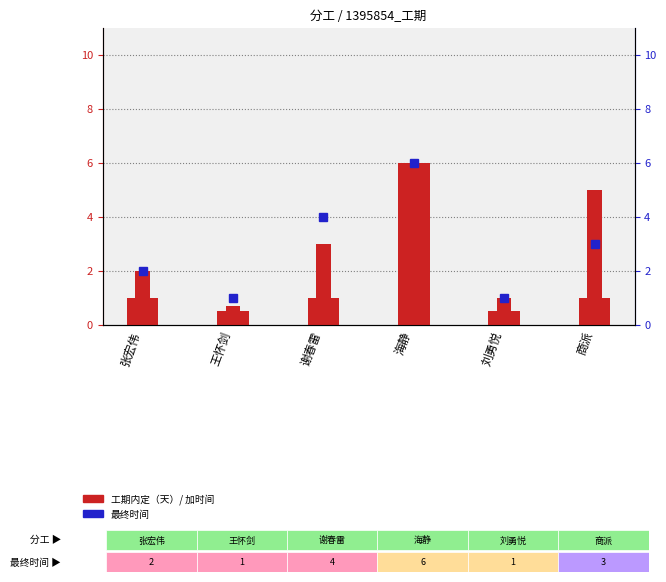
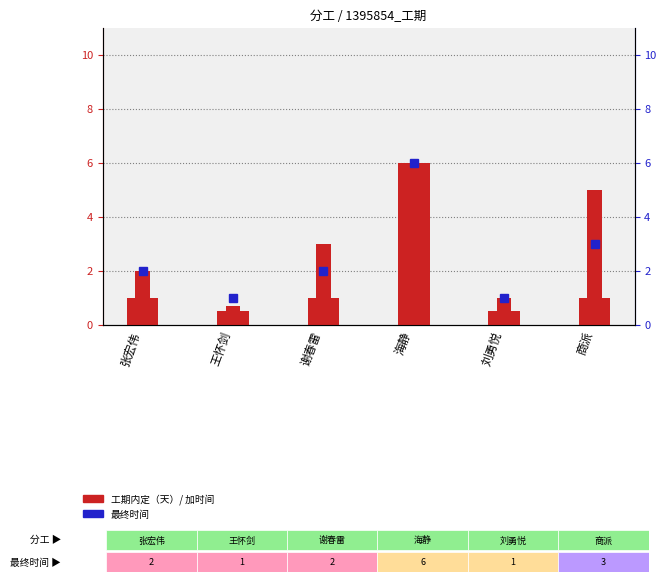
  {
    "最终时间": {
-     "谢春雷": 4
+     "谢春雷": 2
    }
  }
